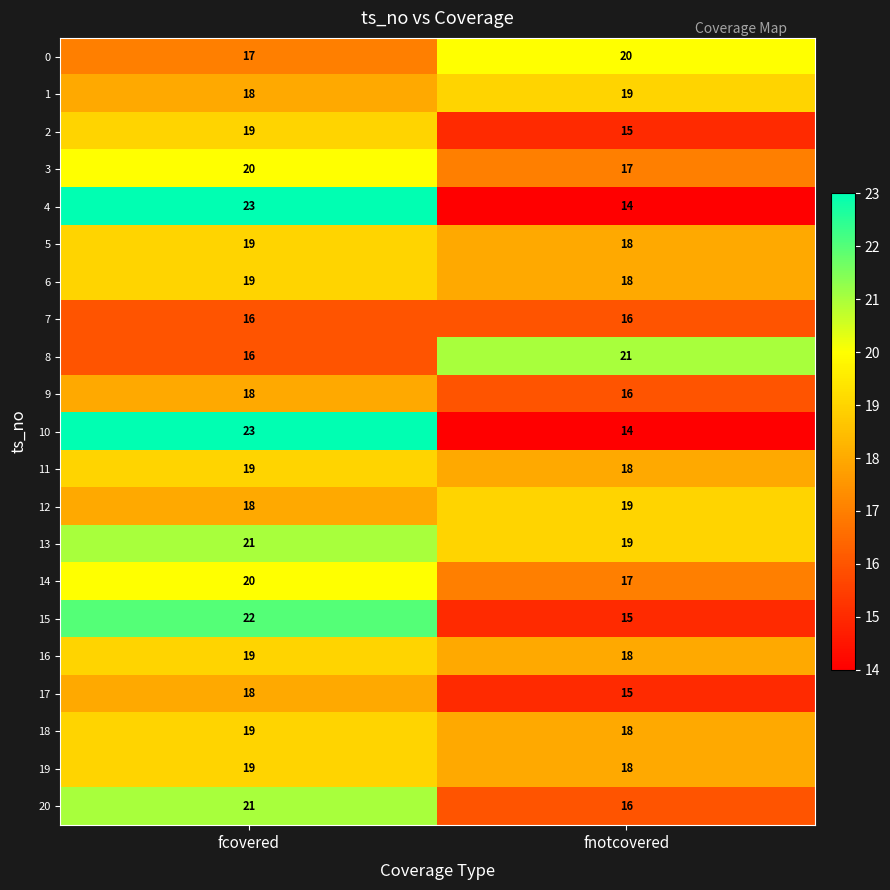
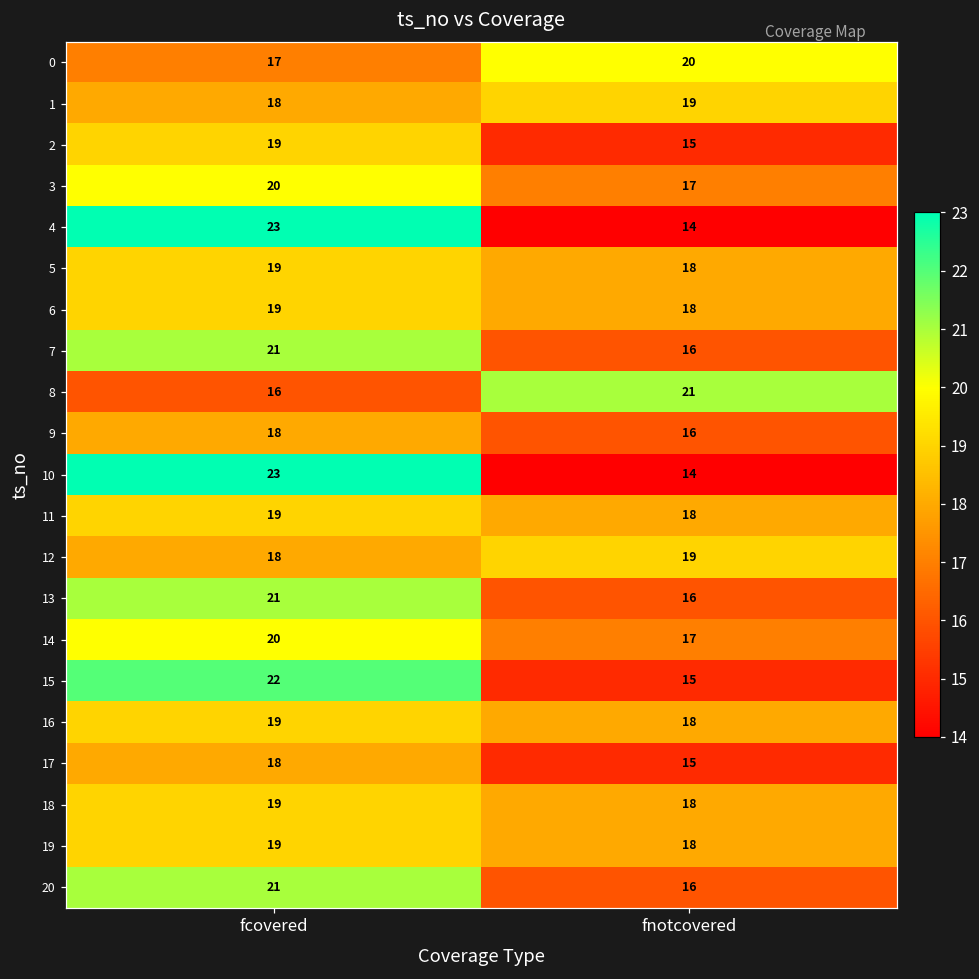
  {
    "0": {
      "fcovered": 17,
      "fnotcovered": 20
    },
    "1": {
      "fcovered": 18,
      "fnotcovered": 19
    },
    "2": {
      "fcovered": 19,
      "fnotcovered": 15
    },
    "3": {
      "fcovered": 20,
      "fnotcovered": 17
    },
    "4": {
      "fcovered": 23,
      "fnotcovered": 14
    },
    "5": {
      "fcovered": 19,
      "fnotcovered": 18
    },
    "6": {
      "fcovered": 19,
      "fnotcovered": 18
    },
    "7": {
-     "fcovered": 16,
+     "fcovered": 21,
      "fnotcovered": 16
    },
    "8": {
      "fcovered": 16,
      "fnotcovered": 21
    },
    "9": {
      "fcovered": 18,
      "fnotcovered": 16
    },
    "10": {
      "fcovered": 23,
      "fnotcovered": 14
    },
    "11": {
      "fcovered": 19,
      "fnotcovered": 18
    },
    "12": {
      "fcovered": 18,
      "fnotcovered": 19
    },
    "13": {
      "fcovered": 21,
-     "fnotcovered": 19
+     "fnotcovered": 16
    },
    "14": {
      "fcovered": 20,
      "fnotcovered": 17
    },
    "15": {
      "fcovered": 22,
      "fnotcovered": 15
    },
    "16": {
      "fcovered": 19,
      "fnotcovered": 18
    },
    "17": {
      "fcovered": 18,
      "fnotcovered": 15
    },
    "18": {
      "fcovered": 19,
      "fnotcovered": 18
    },
    "19": {
      "fcovered": 19,
      "fnotcovered": 18
    },
    "20": {
      "fcovered": 21,
      "fnotcovered": 16
    }
  }
